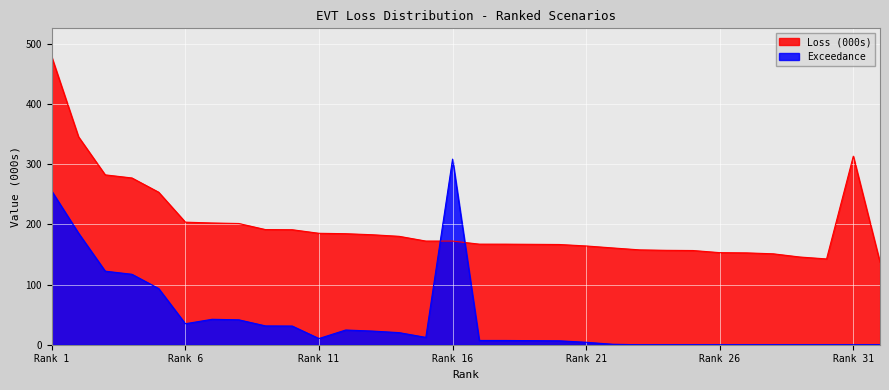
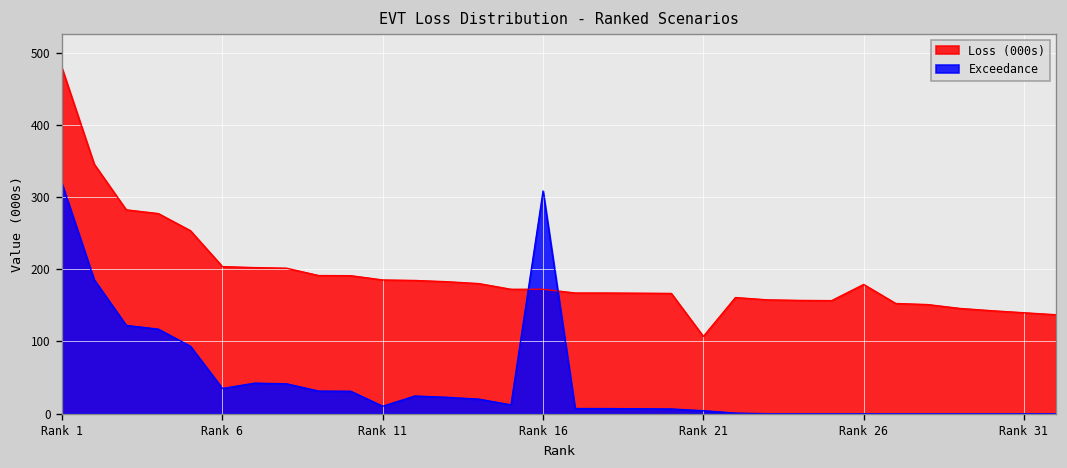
  {
    "Loss (000s)": {
      "Rank 1": 480,
      "Rank 6": 200,
      "Rank 11": 190,
      "Rank 16": 170,
-     "Rank 21": 160,
-     "Rank 26": 150,
-     "Rank 31": 310
+     "Rank 21": 110,
+     "Rank 26": 180,
+     "Rank 31": 140
    },
    "Exceedance": {
-     "Rank 1": 260,
+     "Rank 1": 320,
      "Rank 6": 30,
      "Rank 11": 10,
      "Rank 16": 310,
      "Rank 21": 0,
      "Rank 26": 0,
      "Rank 31": 0
    }
  }
